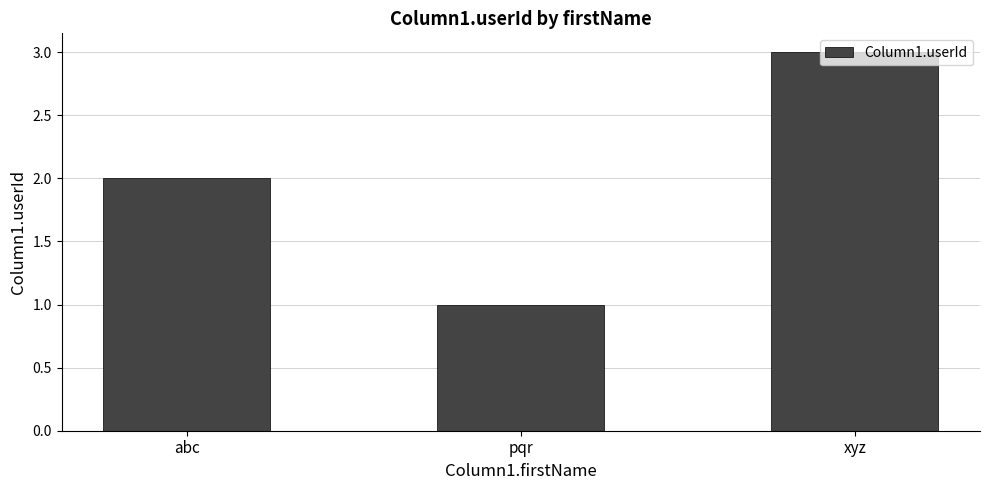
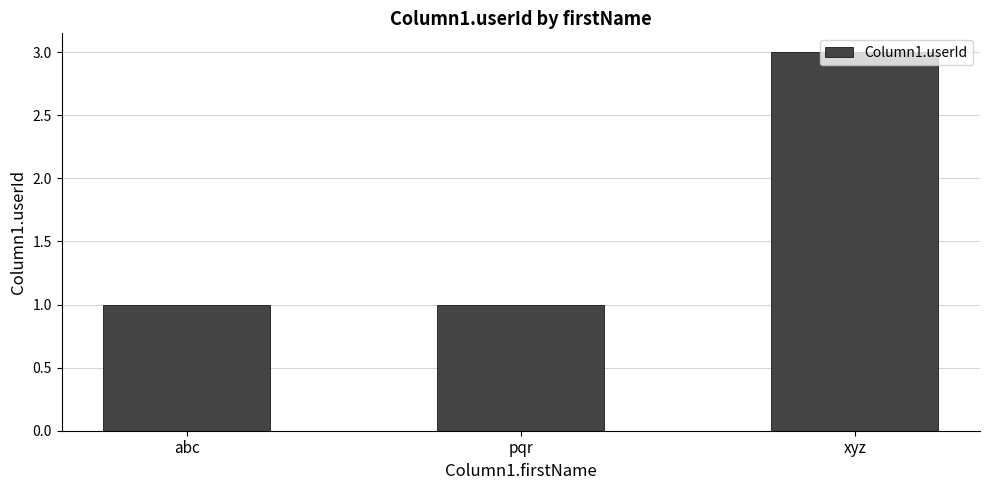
  {
-   "abc": 2,
+   "abc": 1,
    "pqr": 1
  }
